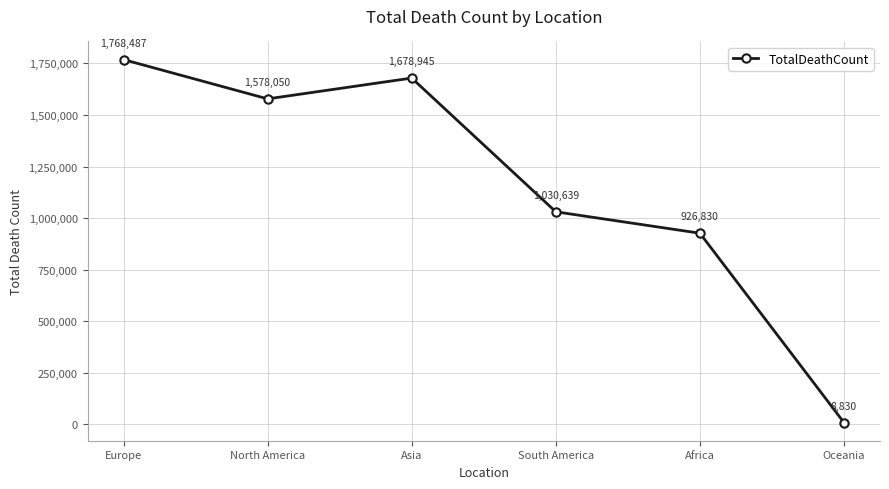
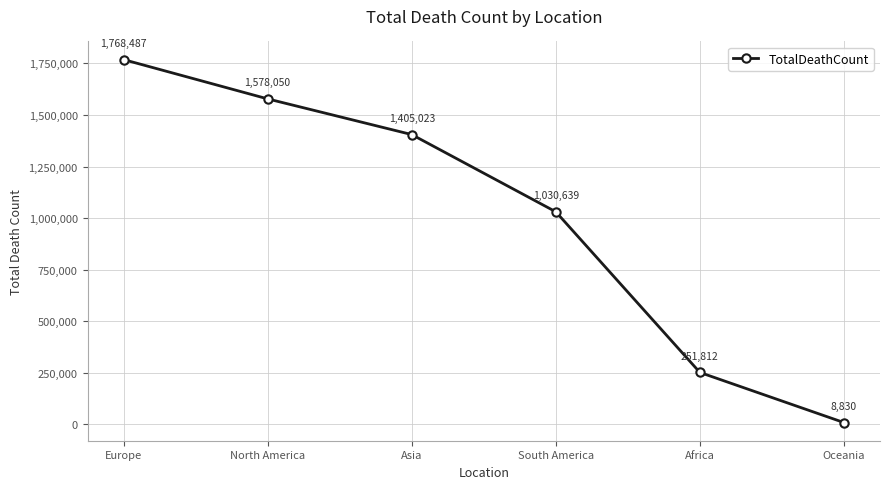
  {
    "Europe": "1,768,487",
    "North America": "1,578,050",
-   "Asia": "1,678,945",
+   "Asia": "1,405,023",
    "South America": "1,030,639",
-   "Africa": "926,830",
+   "Africa": "251,812",
    "Oceania": "8,830"
  }
